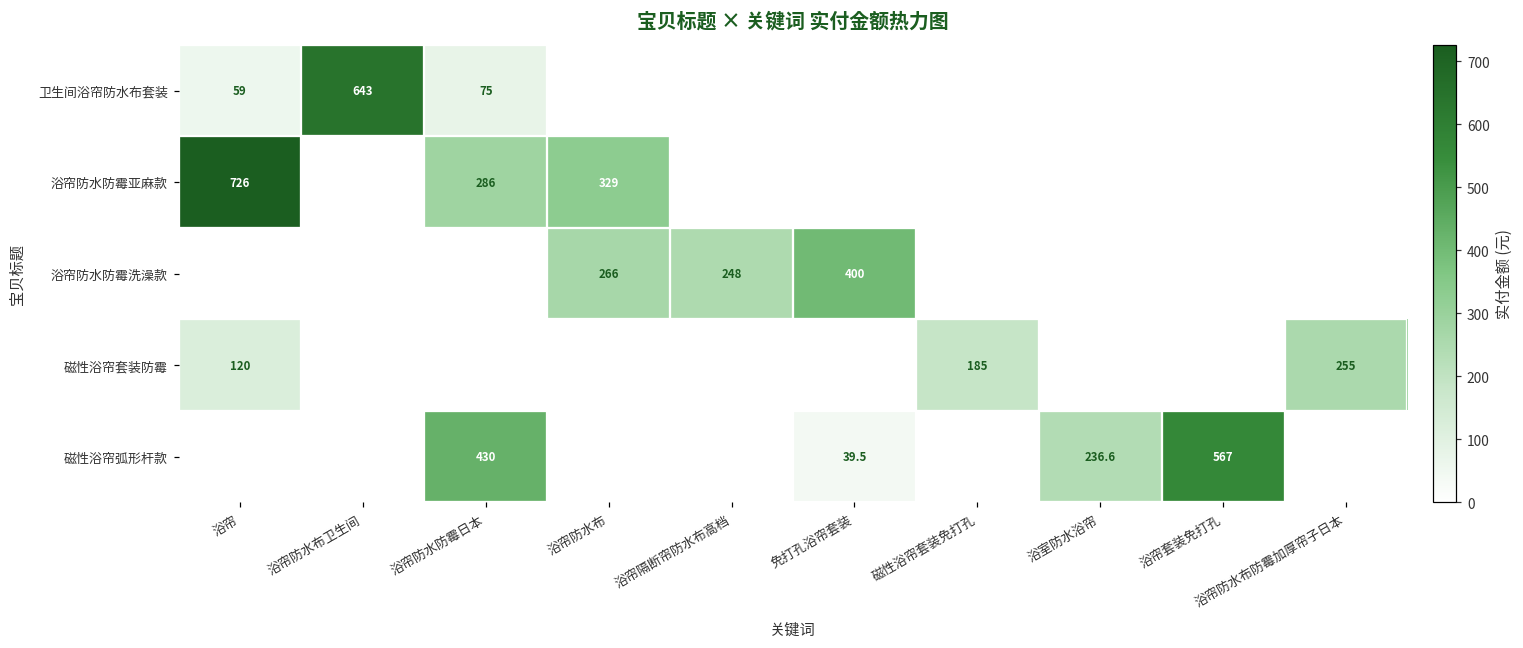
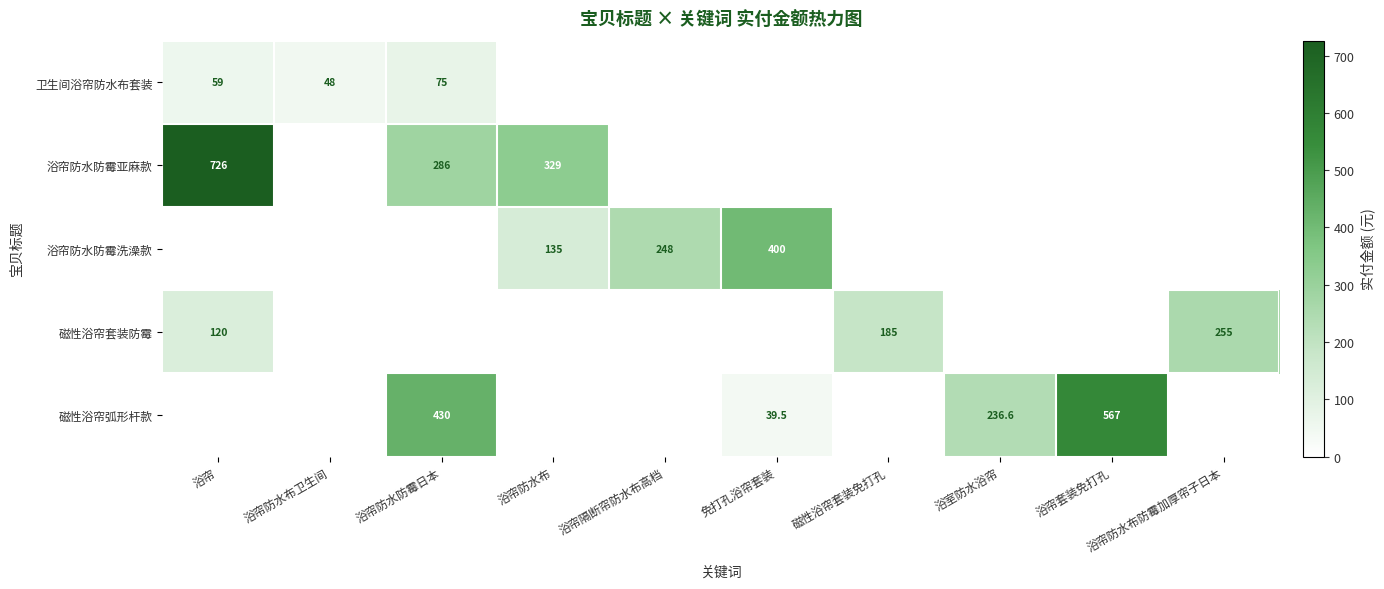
  {
    "卫生间浴帘防水布套装": {
      "浴帘": 59,
-     "浴帘防水布卫生间": 643,
+     "浴帘防水布卫生间": 48,
      "浴帘防水防霉日本": 75
    },
    "浴帘防水防霉亚麻款": {
      "浴帘": 726,
      "浴帘防水防霉日本": 286,
      "浴帘防水布": 329
    },
    "浴帘防水防霉洗澡款": {
-     "浴帘防水布": 266,
+     "浴帘防水布": 135,
      "浴帘隔断帘防水布高档": 248,
      "免打孔浴帘套装": 400
    },
    "磁性浴帘套装防霉": {
      "浴帘": 120,
      "磁性浴帘套装免打孔": 185,
      "浴帘防水布防霉加厚帘子日本": 255
    },
    "磁性浴帘弧形杆款": {
      "浴帘防水防霉日本": 430,
      "免打孔浴帘套装": 39.5,
      "浴室防水浴帘": 236.6,
      "浴帘套装免打孔": 567
    }
  }
